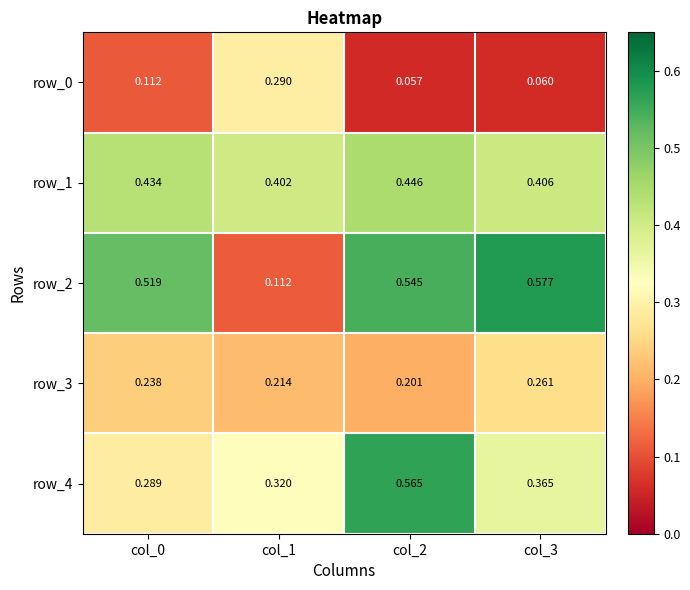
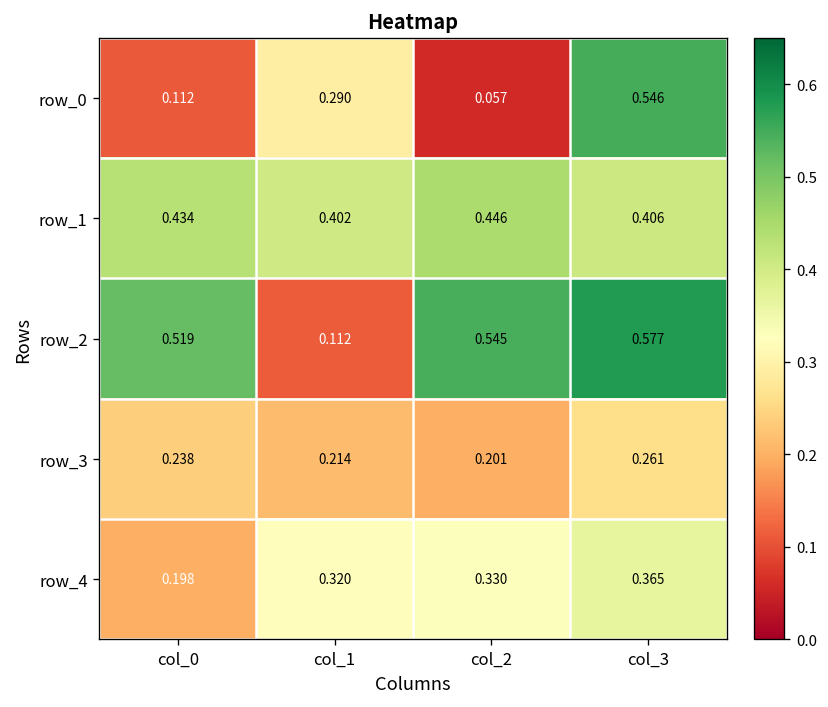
  {
    "row_0": {
      "col_0": 0.112,
      "col_1": 0.290,
      "col_2": 0.057,
-     "col_3": 0.060
+     "col_3": 0.546
    },
    "row_1": {
      "col_0": 0.434,
      "col_1": 0.402,
      "col_2": 0.446,
      "col_3": 0.406
    },
    "row_2": {
      "col_0": 0.519,
      "col_1": 0.112,
      "col_2": 0.545,
      "col_3": 0.577
    },
    "row_3": {
      "col_0": 0.238,
      "col_1": 0.214,
      "col_2": 0.201,
      "col_3": 0.261
    },
    "row_4": {
-     "col_0": 0.289,
+     "col_0": 0.198,
      "col_1": 0.320,
-     "col_2": 0.565,
+     "col_2": 0.330,
      "col_3": 0.365
    }
  }
